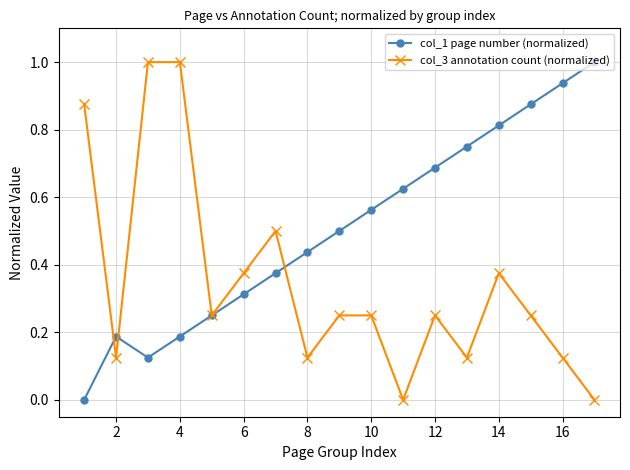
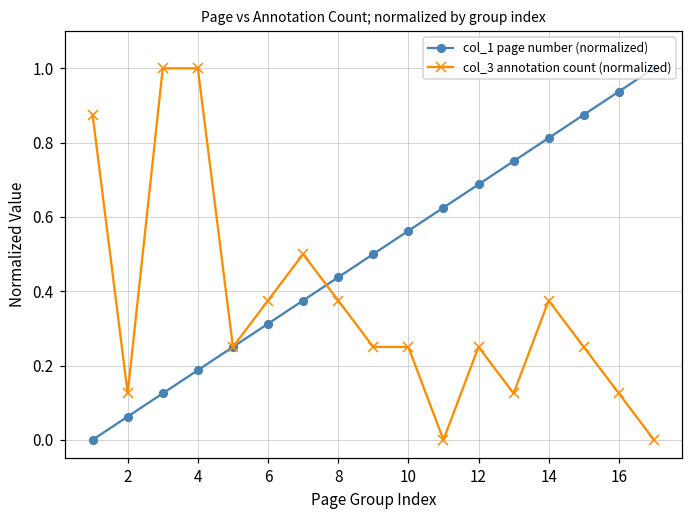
  {
    "col_1 page number (normalized)": {
-     "2": 0.19,
+     "2": 0.06,
      "4": 0.19,
      "6": 0.31,
      "8": 0.44,
      "10": 0.56,
      "12": 0.69,
      "14": 0.81,
      "16": 0.94
    },
    "col_3 annotation count (normalized)": {
      "2": 0.13,
      "4": 1.00,
      "6": 0.38,
-     "8": 0.13,
+     "8": 0.38,
      "10": 0.25,
      "12": 0.25,
      "14": 0.38,
      "16": 0.13
    }
  }
